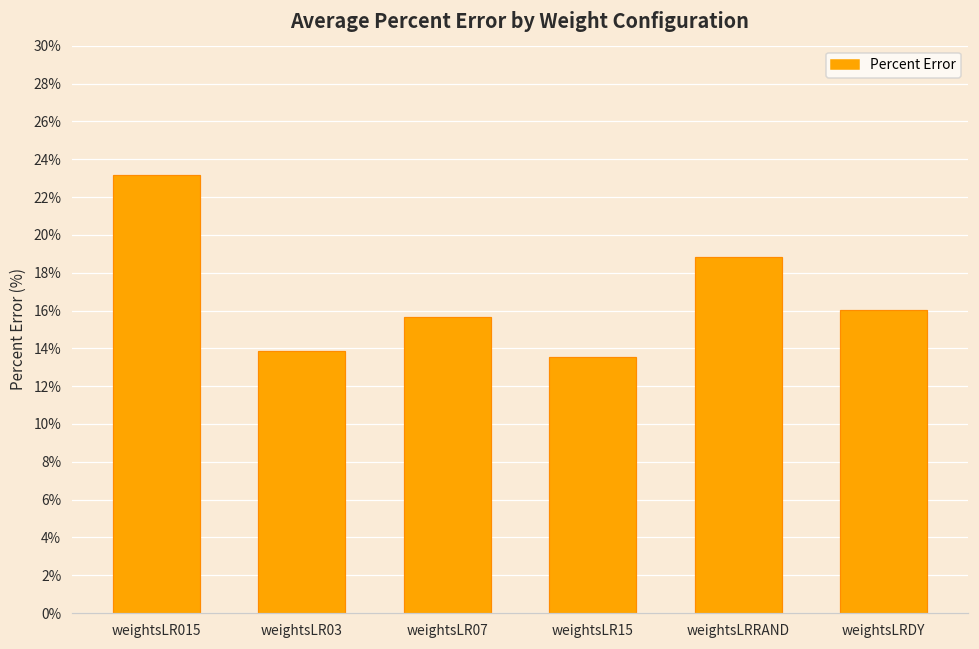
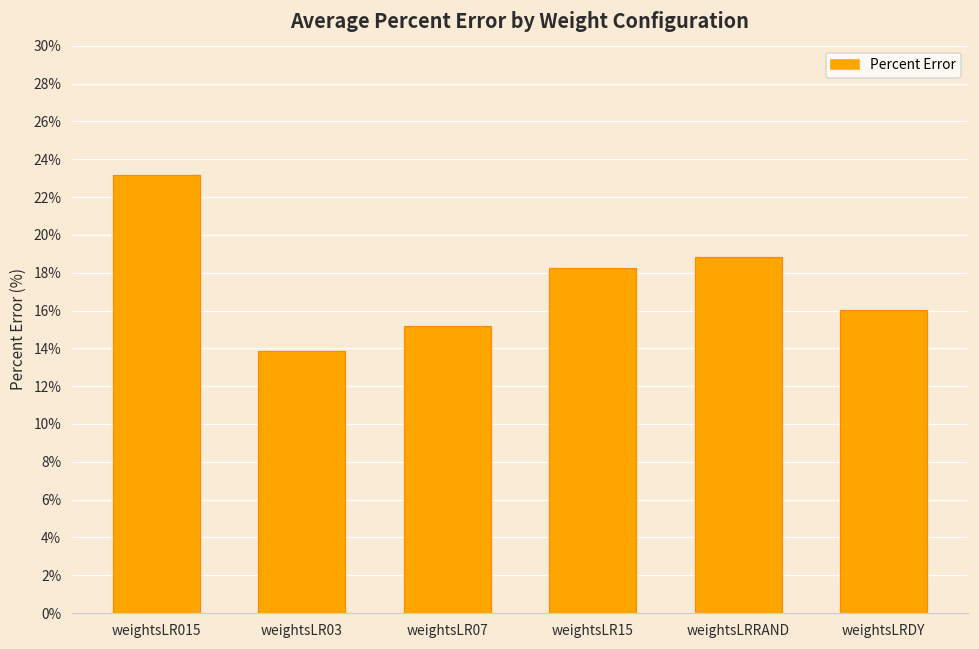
  {
    "weightsLR015": "23.2%",
    "weightsLR03": "13.9%",
-   "weightsLR07": "15.7%",
-   "weightsLR15": "13.5%",
+   "weightsLR07": "15.2%",
+   "weightsLR15": "18.3%",
    "weightsLRRAND": "18.8%",
    "weightsLRDY": "16.0%"
  }
